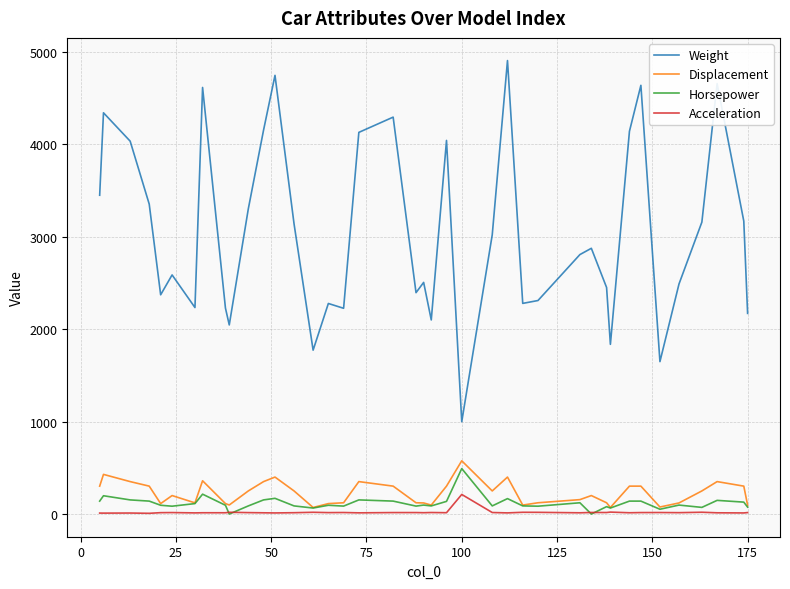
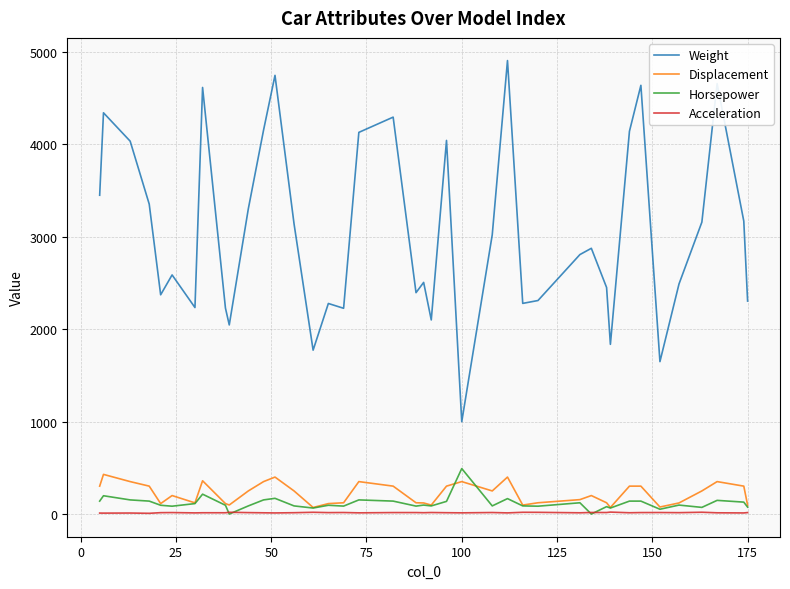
  {
    "Weight": {
      "100": 1000,
-     "175": 2200
+     "175": 2300
    },
    "Displacement": {
-     "100": 600
+     "100": 400
    },
    "Horsepower": {
      "100": 500
    },
    "Acceleration": {
-     "100": 200,
+     "100": 0,
      "175": 0
    }
  }
